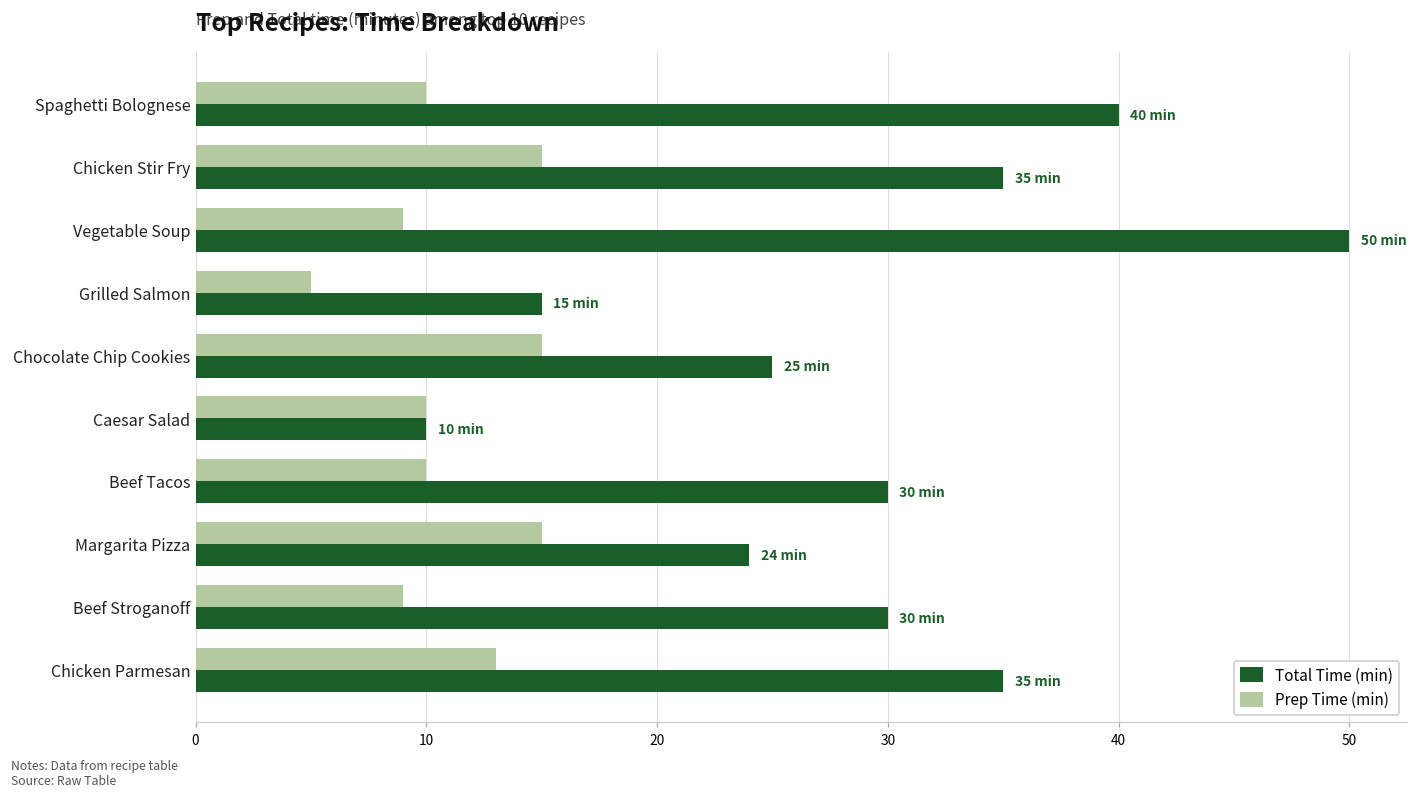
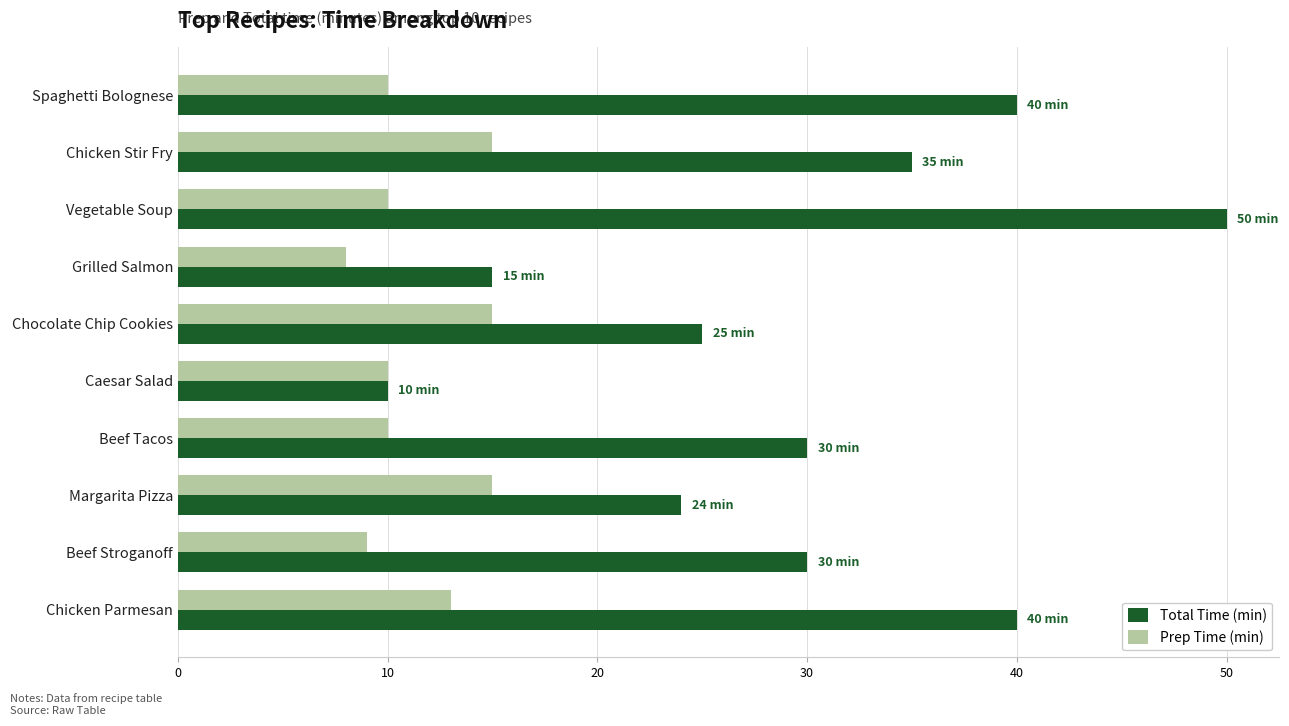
  {
    "Total Time (min)": {
      "Spaghetti Bolognese": 40,
      "Chicken Stir Fry": 35,
      "Vegetable Soup": 50,
      "Grilled Salmon": 15,
      "Chocolate Chip Cookies": 25,
      "Caesar Salad": 10,
      "Beef Tacos": 30,
      "Margarita Pizza": 24,
      "Beef Stroganoff": 30,
-     "Chicken Parmesan": 35
+     "Chicken Parmesan": 40
    },
    "Prep Time (min)": {
      "Spaghetti Bolognese": 10,
      "Chicken Stir Fry": 15,
-     "Vegetable Soup": 9,
-     "Grilled Salmon": 5,
+     "Vegetable Soup": 10,
+     "Grilled Salmon": 8,
      "Chocolate Chip Cookies": 15,
      "Beef Tacos": 10,
      "Margarita Pizza": 15,
      "Beef Stroganoff": 9,
      "Chicken Parmesan": 13
    }
  }
